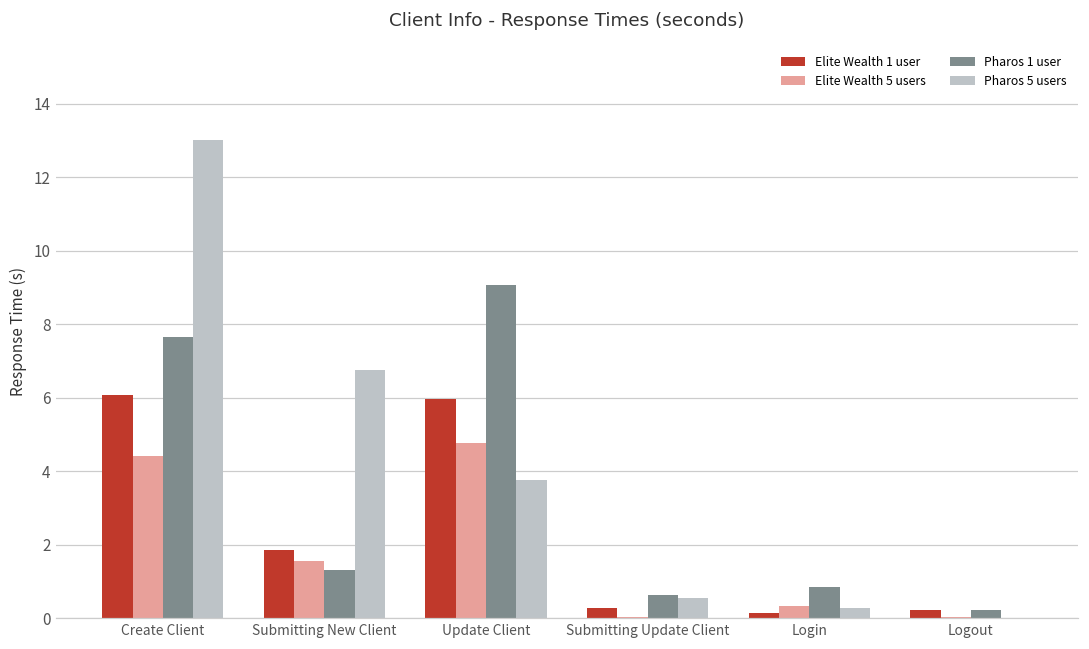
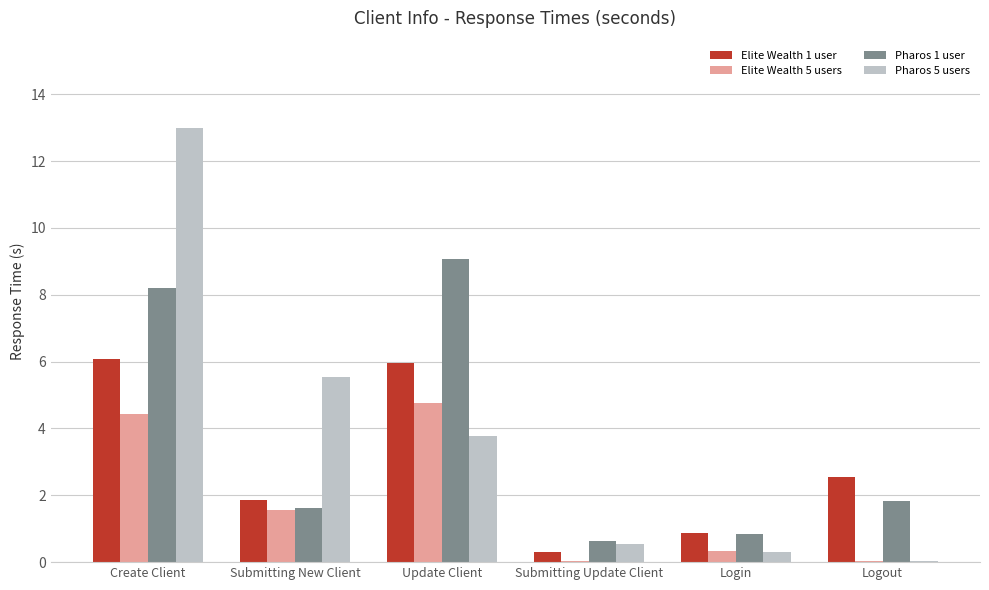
  {
    "Elite Wealth 1 user": {
      "Create Client": 6.1,
      "Submitting New Client": 1.9,
      "Update Client": 6.0,
      "Submitting Update Client": 0.3,
-     "Login": 0.1,
-     "Logout": 0.2
+     "Login": 0.9,
+     "Logout": 2.5
    },
    "Elite Wealth 5 users": {
      "Create Client": 4.4,
      "Submitting New Client": 1.6,
      "Update Client": 4.8,
      "Login": 0.3
    },
    "Pharos 1 user": {
-     "Create Client": 7.7,
-     "Submitting New Client": 1.3,
+     "Create Client": 8.2,
+     "Submitting New Client": 1.6,
      "Update Client": 9.1,
      "Submitting Update Client": 0.6,
      "Login": 0.9,
-     "Logout": 0.2
+     "Logout": 1.8
    },
    "Pharos 5 users": {
      "Create Client": 13.0,
-     "Submitting New Client": 6.8,
+     "Submitting New Client": 5.5,
      "Update Client": 3.8,
      "Submitting Update Client": 0.5,
      "Login": 0.3
    }
  }
